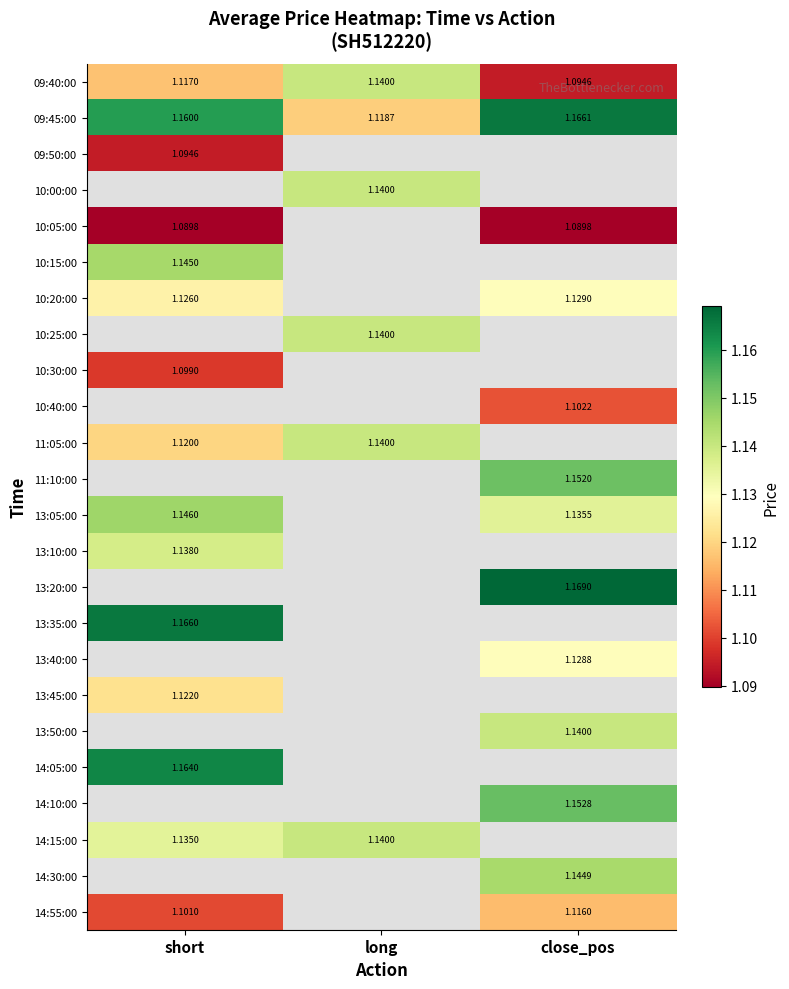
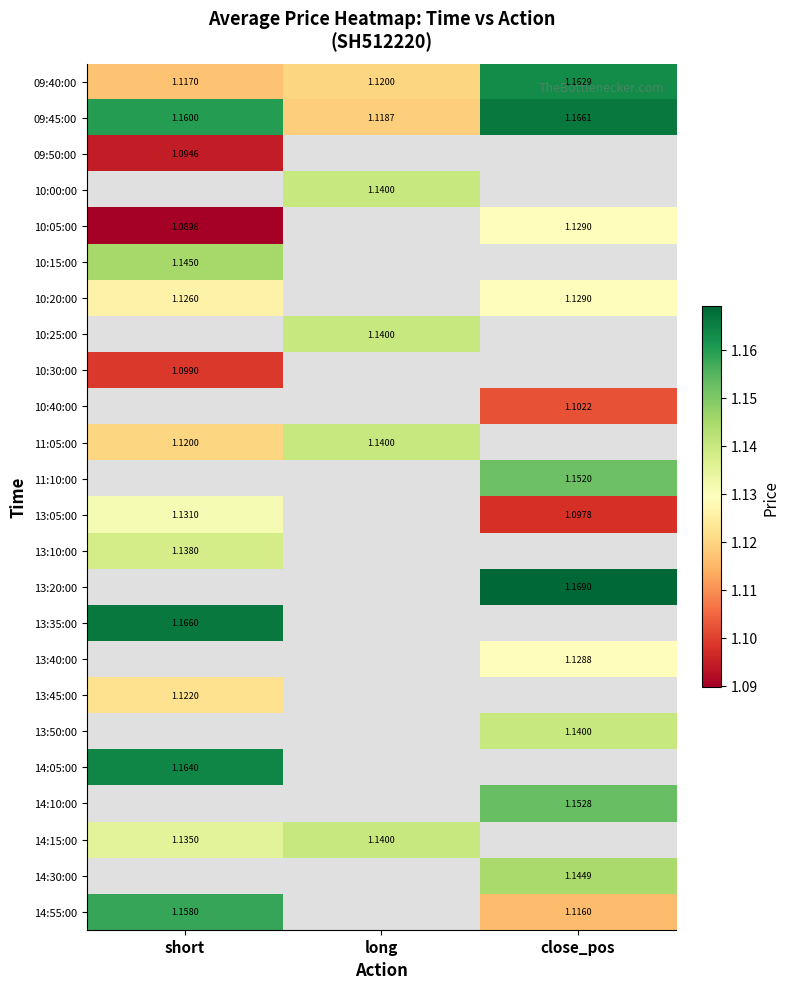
  {
    "09:40:00": {
      "short": 1.1170,
-     "long": 1.1400,
-     "close_pos": 1.0946
+     "long": 1.1200,
+     "close_pos": 1.1629
    },
    "09:45:00": {
      "short": 1.1600,
      "long": 1.1187,
      "close_pos": 1.1661
    },
    "09:50:00": {
      "short": 1.0946
    },
    "10:00:00": {
      "long": 1.1400
    },
    "10:05:00": {
      "short": 1.0898,
-     "close_pos": 1.0898
+     "close_pos": 1.1290
    },
    "10:15:00": {
      "short": 1.1450
    },
    "10:20:00": {
      "short": 1.1260,
      "close_pos": 1.1290
    },
    "10:25:00": {
      "long": 1.1400
    },
    "10:30:00": {
      "short": 1.0990
    },
    "10:40:00": {
      "close_pos": 1.1022
    },
    "11:05:00": {
      "short": 1.1200,
      "long": 1.1400
    },
    "11:10:00": {
      "close_pos": 1.1520
    },
    "13:05:00": {
-     "short": 1.1460,
-     "close_pos": 1.1355
+     "short": 1.1310,
+     "close_pos": 1.0978
    },
    "13:10:00": {
      "short": 1.1380
    },
    "13:20:00": {
      "close_pos": 1.1690
    },
    "13:35:00": {
      "short": 1.1660
    },
    "13:40:00": {
      "close_pos": 1.1288
    },
    "13:45:00": {
      "short": 1.1220
    },
    "13:50:00": {
      "close_pos": 1.1400
    },
    "14:05:00": {
      "short": 1.1640
    },
    "14:10:00": {
      "close_pos": 1.1528
    },
    "14:15:00": {
      "short": 1.1350,
      "long": 1.1400
    },
    "14:30:00": {
      "close_pos": 1.1449
    },
    "14:55:00": {
-     "short": 1.1010,
+     "short": 1.1580,
      "close_pos": 1.1160
    }
  }
